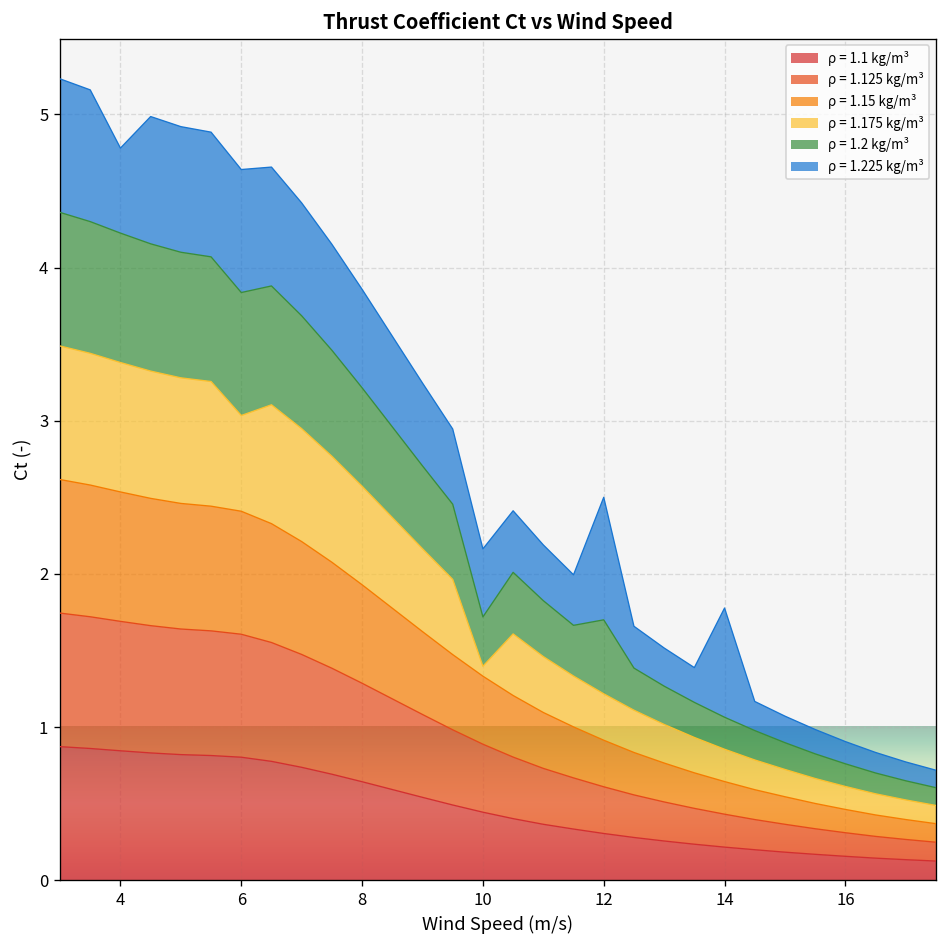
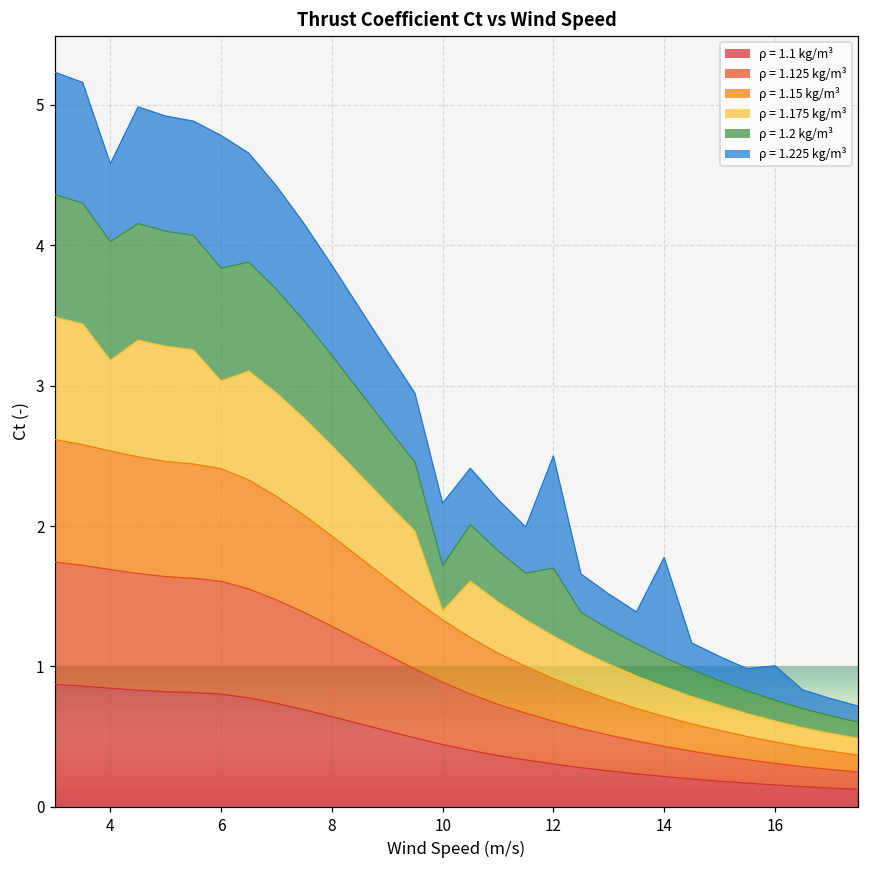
  {
    "ρ = 1.175 kg/m³": {
-     "4": 0.84,
+     "4": 0.65,
      "6": 0.63,
      "8": 0.64,
      "10": 0.06,
      "12": 0.30,
      "14": 0.21,
      "16": 0.15
    },
    "ρ = 1.2 kg/m³": {
      "4": 0.84,
      "6": 0.80,
      "8": 0.64,
      "10": 0.32,
      "12": 0.48,
      "14": 0.21,
      "16": 0.15
    },
    "ρ = 1.225 kg/m³": {
      "4": 0.55,
-     "6": 0.80,
+     "6": 0.94,
      "8": 0.64,
      "10": 0.44,
      "12": 0.80,
      "14": 0.71,
-     "16": 0.15
+     "16": 0.24
    }
  }
